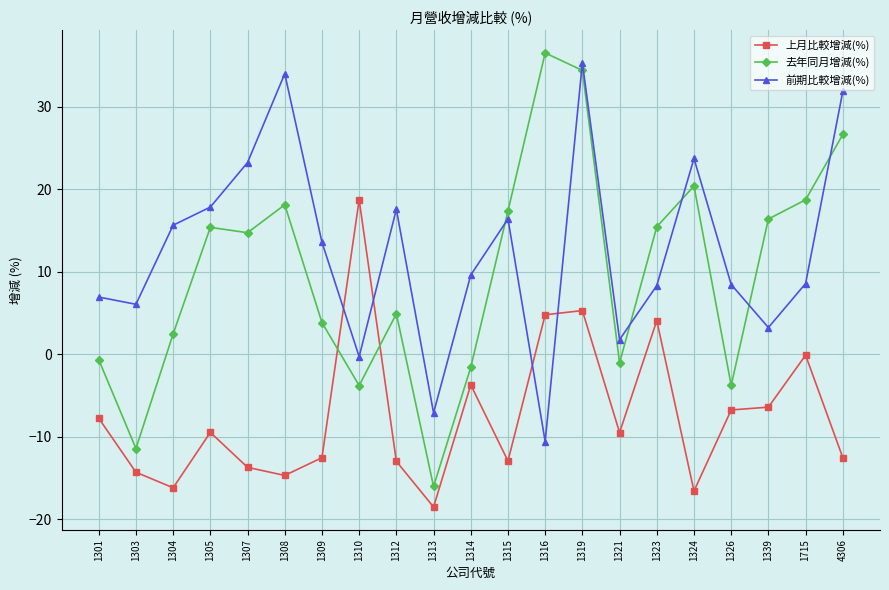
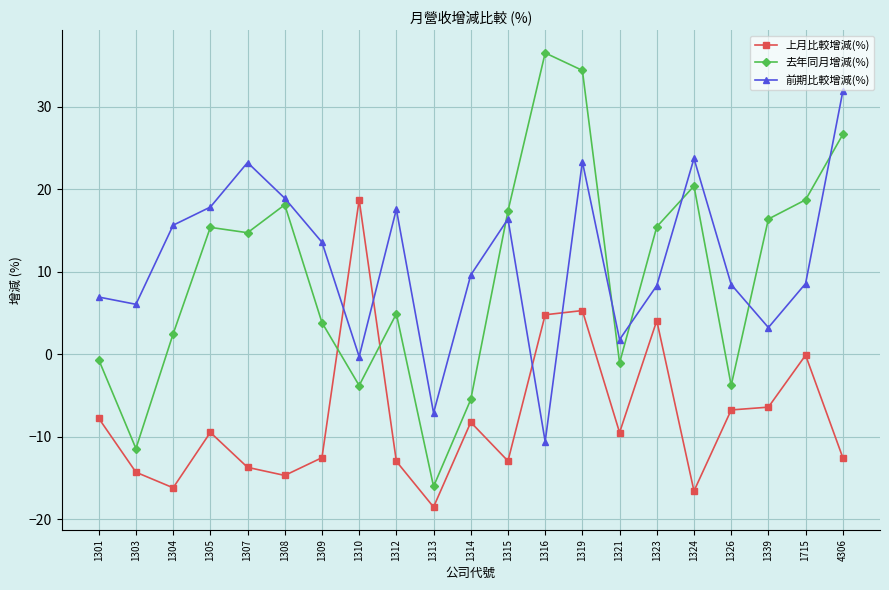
  {
    "上月比較增減(%)": {
      "1301": -8,
      "1303": -14,
      "1304": -16,
      "1305": -9,
      "1307": -14,
      "1308": -15,
      "1309": -13,
      "1310": 19,
      "1312": -13,
      "1313": -19,
-     "1314": -4,
+     "1314": -8,
      "1315": -13,
      "1316": 5,
      "1319": 5,
      "1321": -10,
      "1323": 4,
      "1324": -17,
      "1326": -7,
      "1339": -6,
      "1715": 0,
      "4306": -13
    },
    "去年同月增減(%)": {
      "1301": -1,
      "1303": -11,
      "1304": 2,
      "1305": 15,
      "1307": 15,
      "1308": 18,
      "1309": 4,
      "1310": -4,
      "1312": 5,
      "1313": -16,
-     "1314": -2,
+     "1314": -6,
      "1315": 17,
      "1316": 37,
      "1319": 34,
      "1321": -1,
      "1323": 15,
      "1324": 20,
      "1326": -4,
      "1339": 16,
      "1715": 19,
      "4306": 27
    },
    "前期比較增減(%)": {
      "1301": 7,
      "1303": 6,
      "1304": 16,
      "1305": 18,
      "1307": 23,
-     "1308": 34,
+     "1308": 19,
      "1309": 14,
      "1310": 0,
      "1312": 18,
      "1313": -7,
      "1314": 10,
      "1315": 16,
      "1316": -11,
-     "1319": 35,
+     "1319": 23,
      "1321": 2,
      "1323": 8,
      "1324": 24,
      "1326": 8,
      "1339": 3,
      "1715": 9,
      "4306": 32
    }
  }
